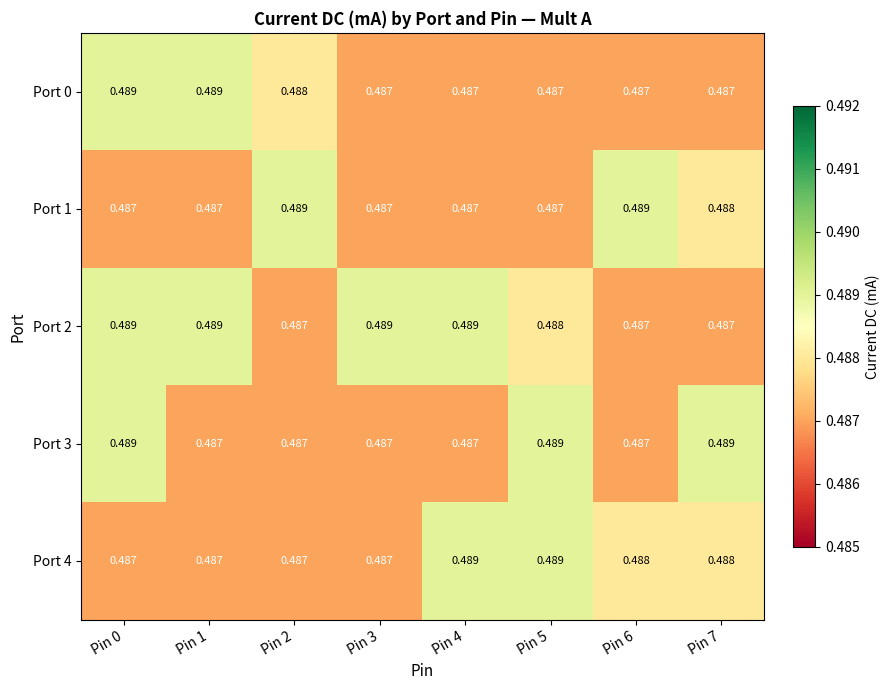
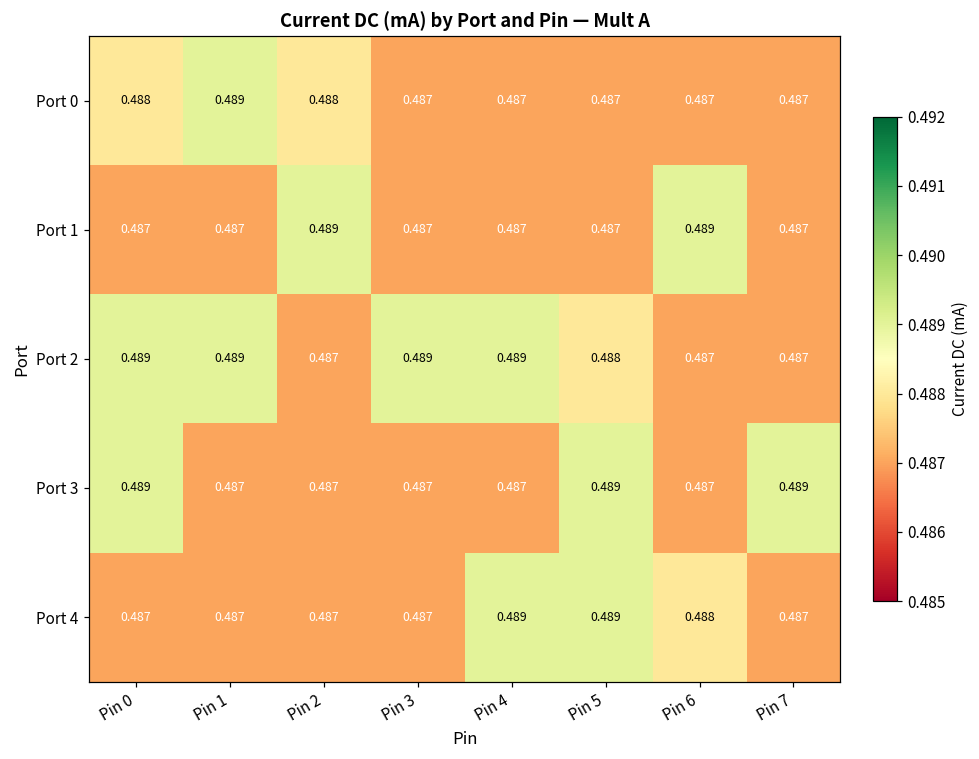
  {
    "Port 0": {
-     "Pin 0": 0.489,
+     "Pin 0": 0.488,
      "Pin 1": 0.489,
      "Pin 2": 0.488,
      "Pin 3": 0.487,
      "Pin 4": 0.487,
      "Pin 5": 0.487,
      "Pin 6": 0.487,
      "Pin 7": 0.487
    },
    "Port 1": {
      "Pin 0": 0.487,
      "Pin 1": 0.487,
      "Pin 2": 0.489,
      "Pin 3": 0.487,
      "Pin 4": 0.487,
      "Pin 5": 0.487,
      "Pin 6": 0.489,
-     "Pin 7": 0.488
+     "Pin 7": 0.487
    },
    "Port 2": {
      "Pin 0": 0.489,
      "Pin 1": 0.489,
      "Pin 2": 0.487,
      "Pin 3": 0.489,
      "Pin 4": 0.489,
      "Pin 5": 0.488,
      "Pin 6": 0.487,
      "Pin 7": 0.487
    },
    "Port 3": {
      "Pin 0": 0.489,
      "Pin 1": 0.487,
      "Pin 2": 0.487,
      "Pin 3": 0.487,
      "Pin 4": 0.487,
      "Pin 5": 0.489,
      "Pin 6": 0.487,
      "Pin 7": 0.489
    },
    "Port 4": {
      "Pin 0": 0.487,
      "Pin 1": 0.487,
      "Pin 2": 0.487,
      "Pin 3": 0.487,
      "Pin 4": 0.489,
      "Pin 5": 0.489,
      "Pin 6": 0.488,
-     "Pin 7": 0.488
+     "Pin 7": 0.487
    }
  }
